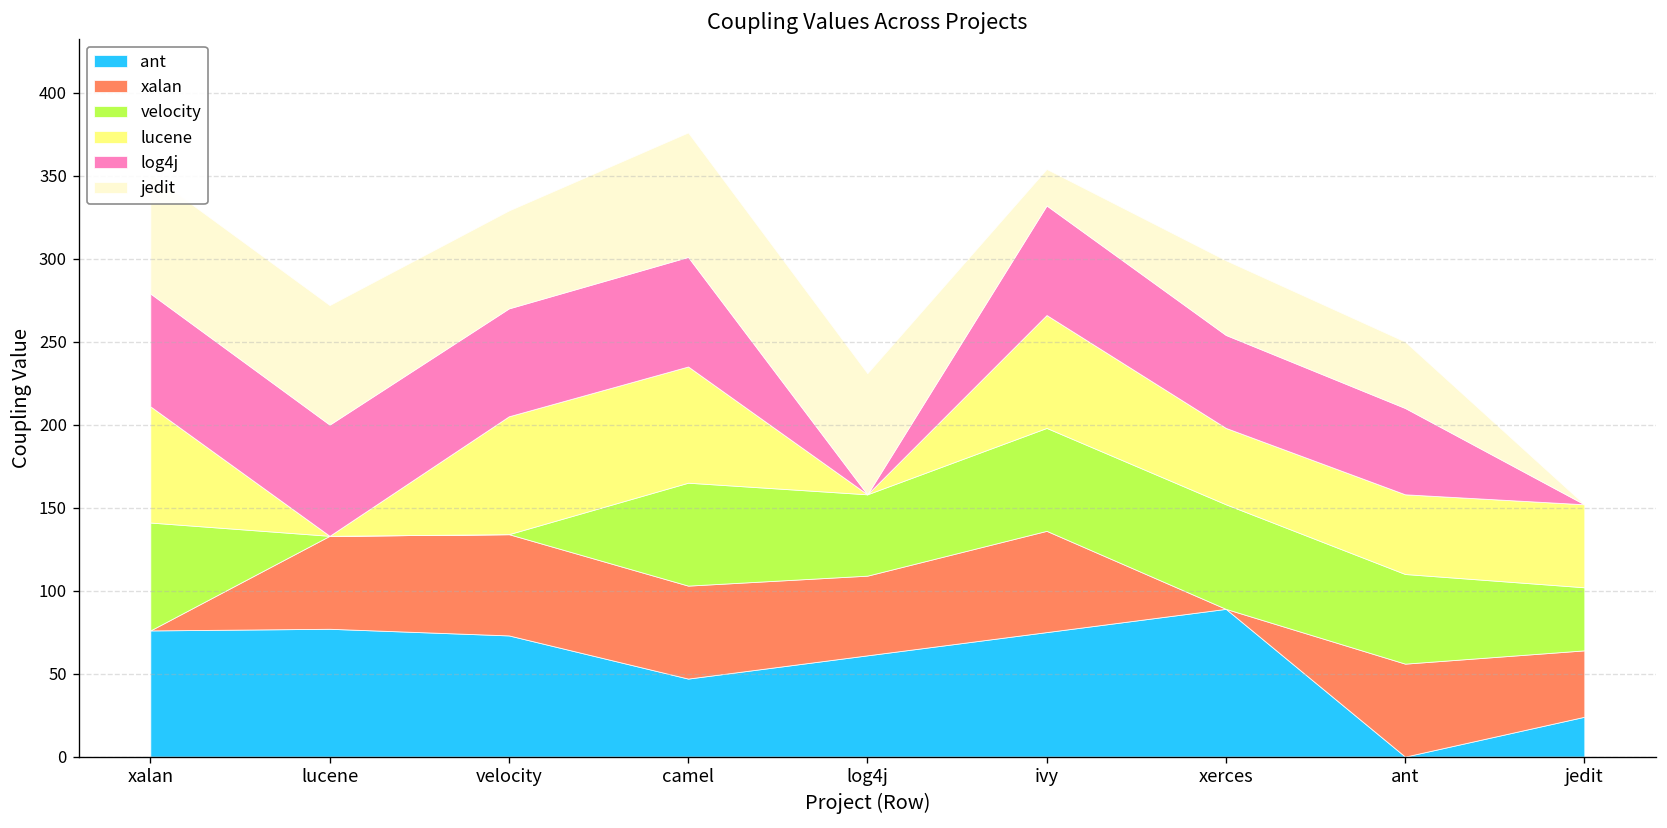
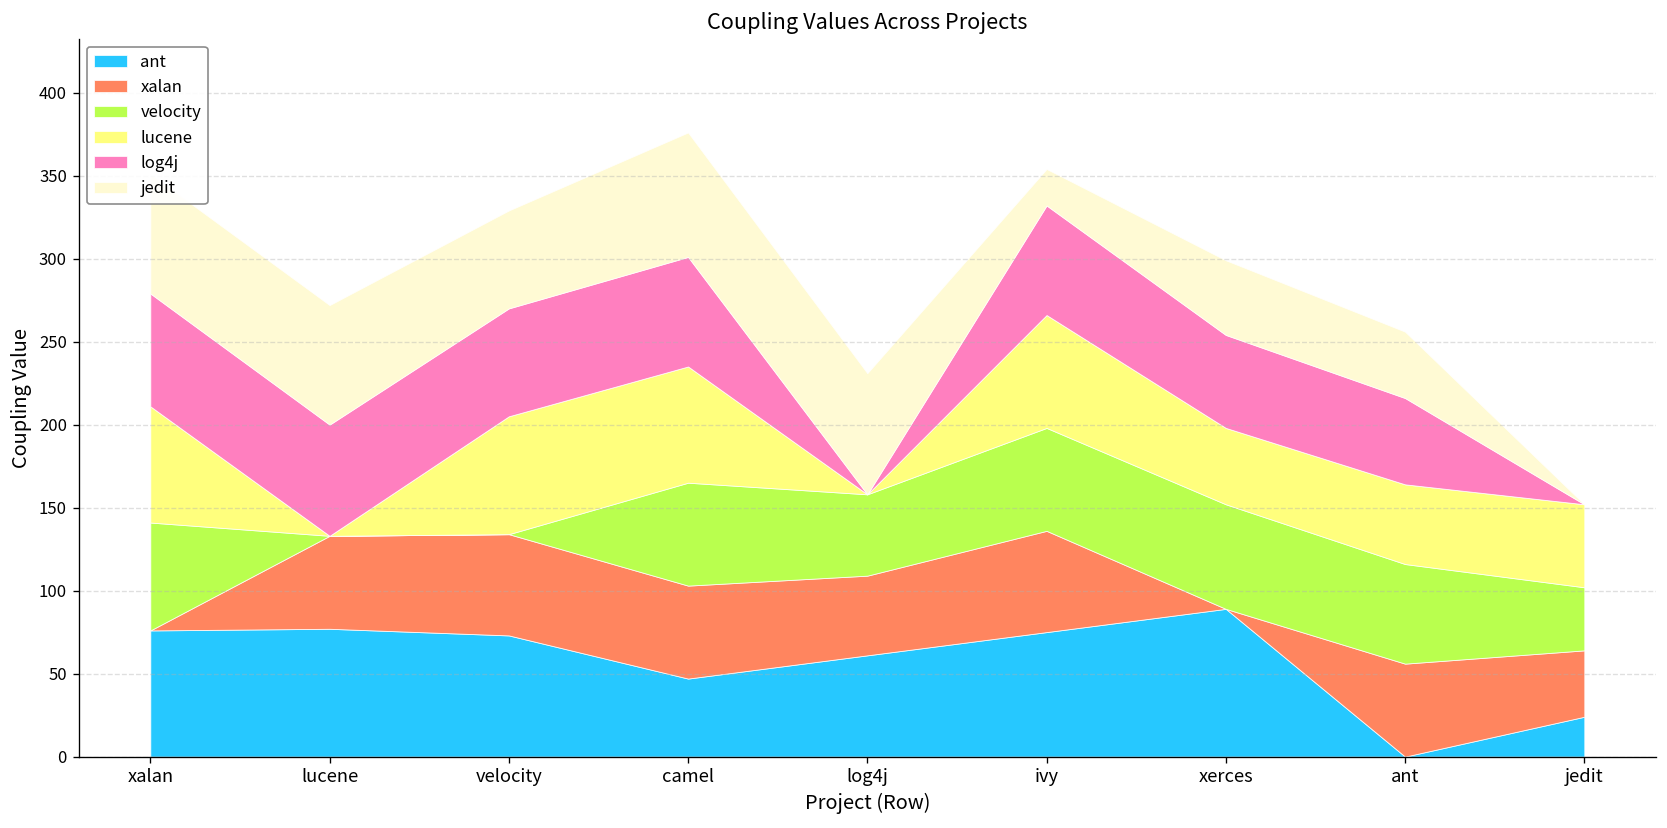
  {
    "ant": {
      "lucene": 77,
      "velocity": 73,
      "camel": 47,
      "log4j": 61,
      "ivy": 75,
      "ant": 0,
      "jedit": 24
    },
    "xalan": {
      "camel": 56,
      "log4j": 48,
      "ivy": 61,
      "ant": 56,
      "jedit": 40
    },
    "velocity": {
      "xalan": 65,
      "camel": 62,
      "ivy": 62,
      "xerces": 63,
-     "ant": 54,
+     "ant": 60,
      "jedit": 38
    },
    "lucene": {
      "xalan": 70,
      "velocity": 71,
      "camel": 70,
      "ivy": 68,
      "xerces": 46,
      "ant": 48
    },
    "log4j": {
      "xalan": 68,
      "lucene": 67,
      "velocity": 65,
      "camel": 66,
      "ivy": 66,
      "xerces": 56,
      "ant": 52
    },
    "jedit": {
      "lucene": 72,
      "velocity": 59,
      "camel": 75,
      "log4j": 73,
      "ivy": 22,
      "xerces": 45,
      "ant": 40
    }
  }
